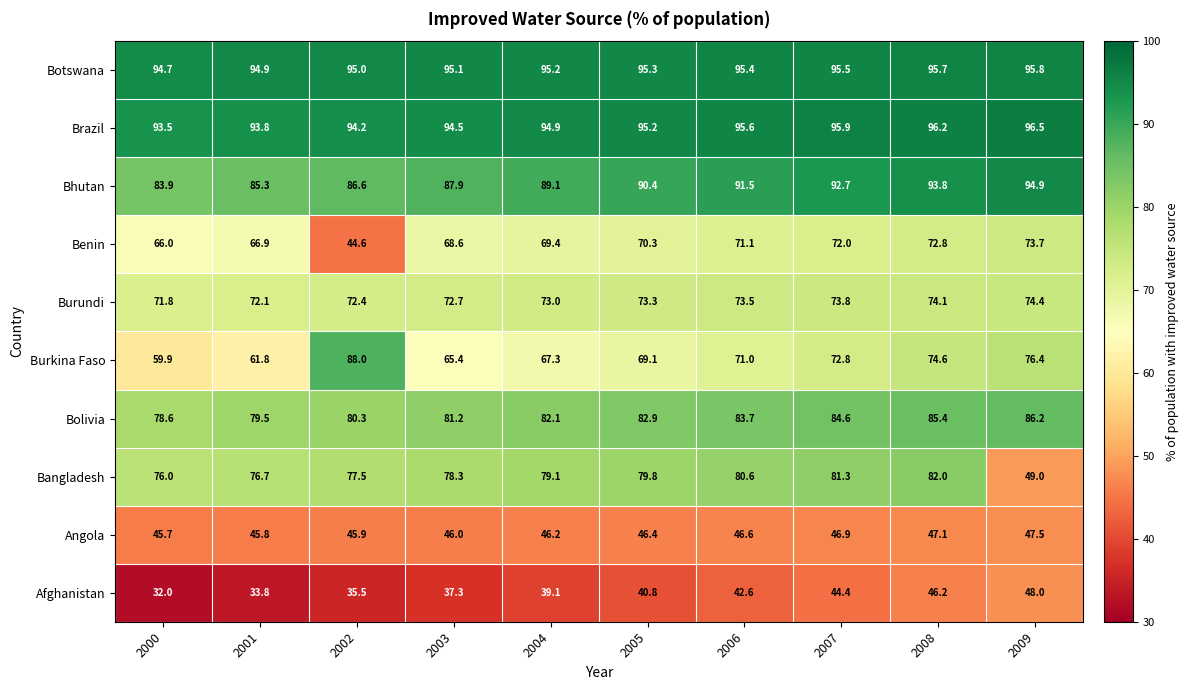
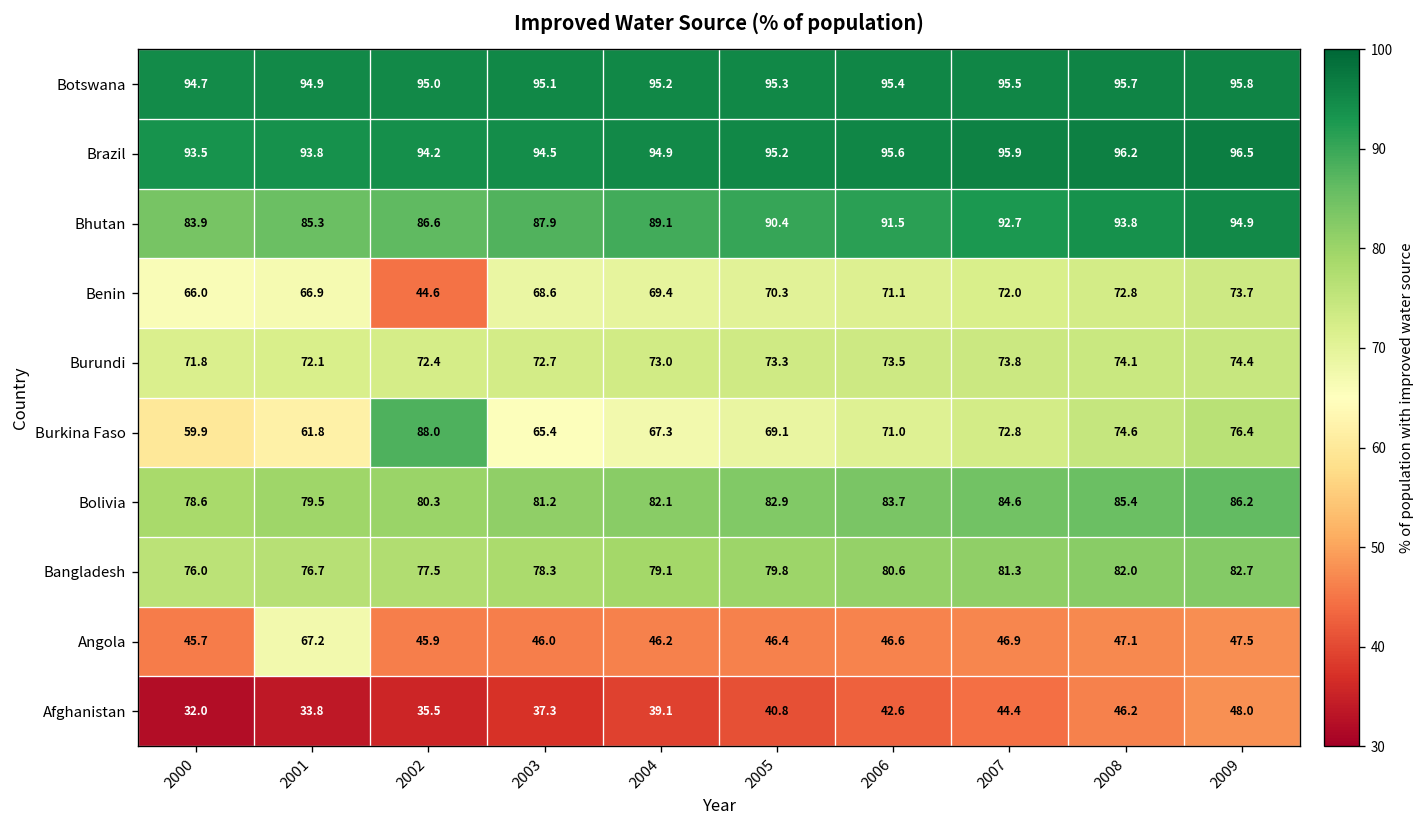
  {
    "Botswana": {
      "2000": 94.7,
      "2001": 94.9,
      "2002": 95.0,
      "2003": 95.1,
      "2004": 95.2,
      "2005": 95.3,
      "2006": 95.4,
      "2007": 95.5,
      "2008": 95.7,
      "2009": 95.8
    },
    "Brazil": {
      "2000": 93.5,
      "2001": 93.8,
      "2002": 94.2,
      "2003": 94.5,
      "2004": 94.9,
      "2005": 95.2,
      "2006": 95.6,
      "2007": 95.9,
      "2008": 96.2,
      "2009": 96.5
    },
    "Bhutan": {
      "2000": 83.9,
      "2001": 85.3,
      "2002": 86.6,
      "2003": 87.9,
      "2004": 89.1,
      "2005": 90.4,
      "2006": 91.5,
      "2007": 92.7,
      "2008": 93.8,
      "2009": 94.9
    },
    "Benin": {
      "2000": 66.0,
      "2001": 66.9,
      "2002": 44.6,
      "2003": 68.6,
      "2004": 69.4,
      "2005": 70.3,
      "2006": 71.1,
      "2007": 72.0,
      "2008": 72.8,
      "2009": 73.7
    },
    "Burundi": {
      "2000": 71.8,
      "2001": 72.1,
      "2002": 72.4,
      "2003": 72.7,
      "2004": 73.0,
      "2005": 73.3,
      "2006": 73.5,
      "2007": 73.8,
      "2008": 74.1,
      "2009": 74.4
    },
    "Burkina Faso": {
      "2000": 59.9,
      "2001": 61.8,
      "2002": 88.0,
      "2003": 65.4,
      "2004": 67.3,
      "2005": 69.1,
      "2006": 71.0,
      "2007": 72.8,
      "2008": 74.6,
      "2009": 76.4
    },
    "Bolivia": {
      "2000": 78.6,
      "2001": 79.5,
      "2002": 80.3,
      "2003": 81.2,
      "2004": 82.1,
      "2005": 82.9,
      "2006": 83.7,
      "2007": 84.6,
      "2008": 85.4,
      "2009": 86.2
    },
    "Bangladesh": {
      "2000": 76.0,
      "2001": 76.7,
      "2002": 77.5,
      "2003": 78.3,
      "2004": 79.1,
      "2005": 79.8,
      "2006": 80.6,
      "2007": 81.3,
      "2008": 82.0,
-     "2009": 49.0
+     "2009": 82.7
    },
    "Angola": {
      "2000": 45.7,
-     "2001": 45.8,
+     "2001": 67.2,
      "2002": 45.9,
      "2003": 46.0,
      "2004": 46.2,
      "2005": 46.4,
      "2006": 46.6,
      "2007": 46.9,
      "2008": 47.1,
      "2009": 47.5
    },
    "Afghanistan": {
      "2000": 32.0,
      "2001": 33.8,
      "2002": 35.5,
      "2003": 37.3,
      "2004": 39.1,
      "2005": 40.8,
      "2006": 42.6,
      "2007": 44.4,
      "2008": 46.2,
      "2009": 48.0
    }
  }
